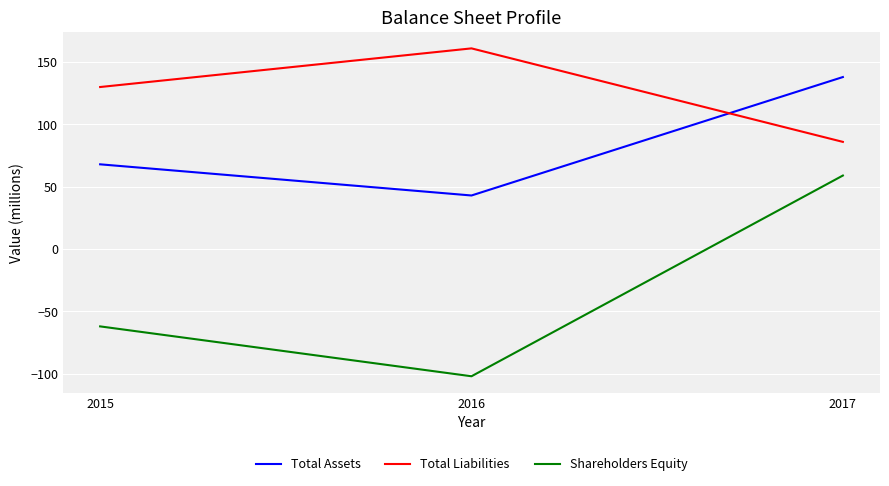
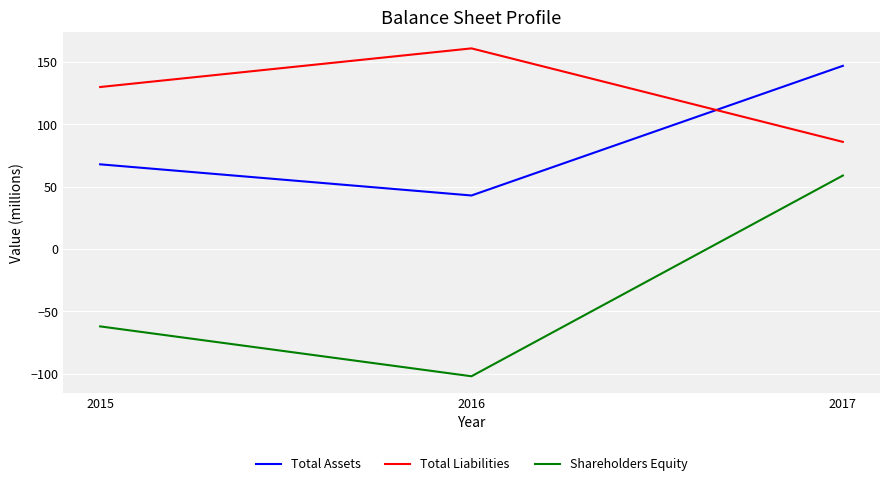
  {
    "Total Assets": {
      "2015": 68,
      "2016": 43,
-     "2017": 138
+     "2017": 147
    },
    "Total Liabilities": {
      "2015": 130,
      "2016": 161,
      "2017": 86
    },
    "Shareholders Equity": {
      "2015": -62,
      "2016": -102,
      "2017": 59
    }
  }
